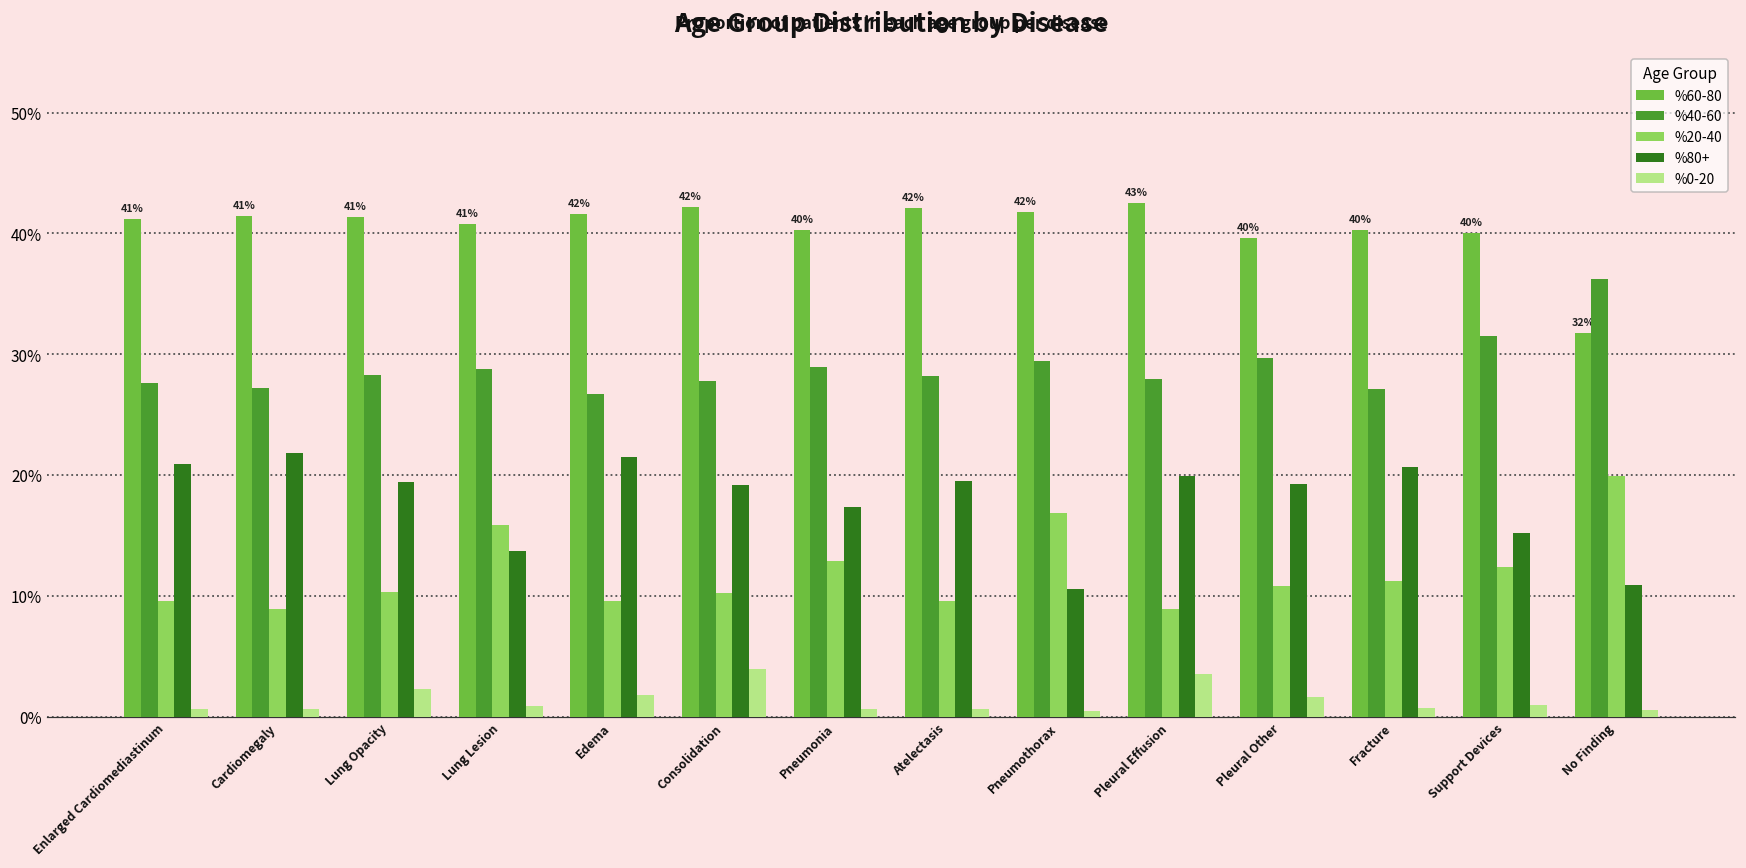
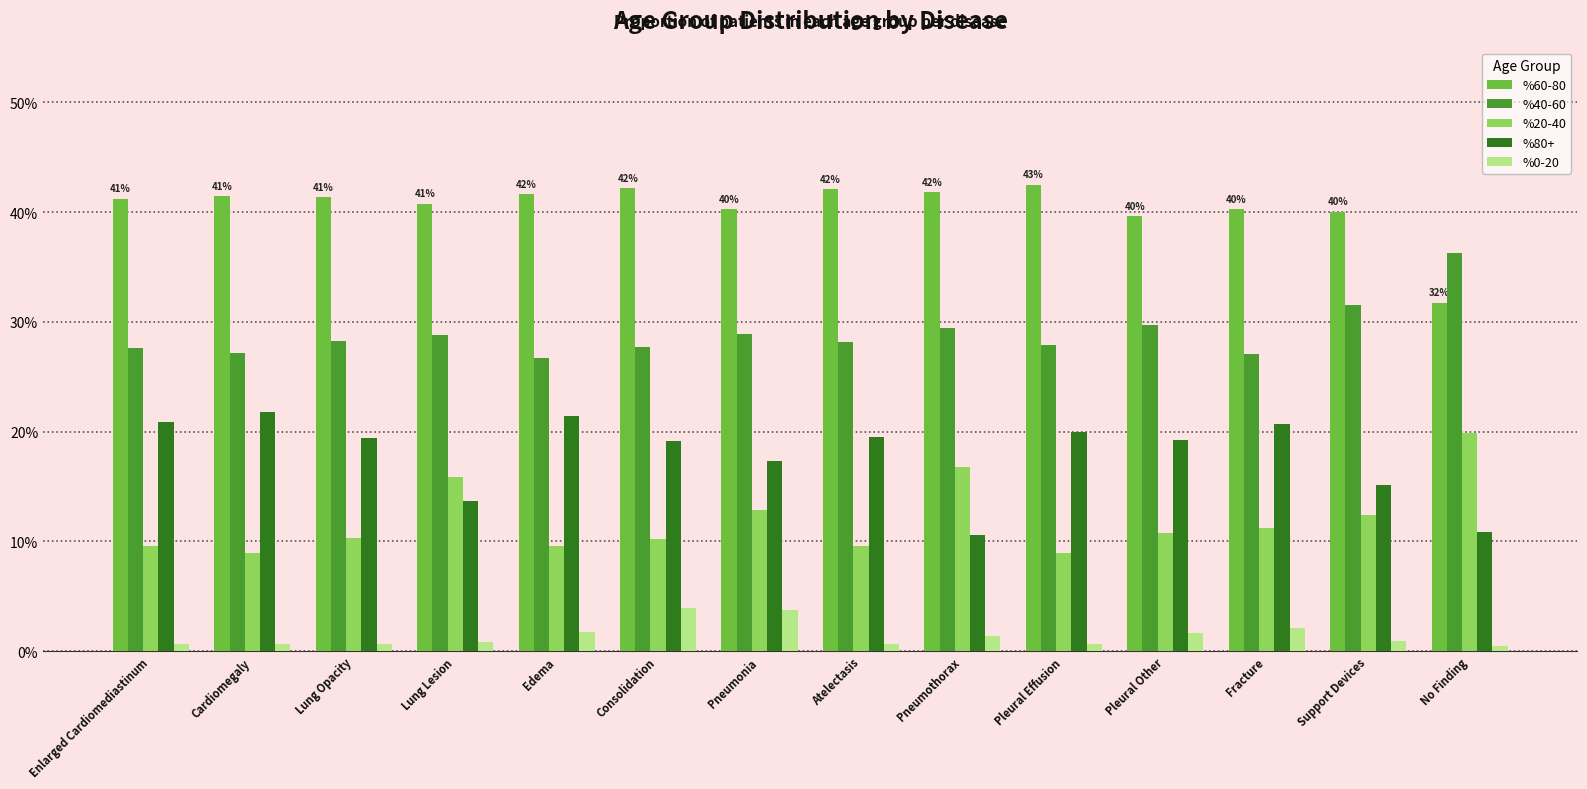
  {
    "%0-20": {
      "Enlarged Cardiomediastinum": "0.6%",
      "Cardiomegaly": "0.6%",
-     "Lung Opacity": "2.3%",
+     "Lung Opacity": "0.7%",
      "Lung Lesion": "0.8%",
      "Edema": "1.8%",
      "Consolidation": "3.9%",
-     "Pneumonia": "0.6%",
+     "Pneumonia": "3.8%",
      "Atelectasis": "0.7%",
-     "Pneumothorax": "0.4%",
-     "Pleural Effusion": "3.5%",
+     "Pneumothorax": "1.4%",
+     "Pleural Effusion": "0.7%",
      "Pleural Other": "1.6%",
-     "Fracture": "0.7%",
+     "Fracture": "2.1%",
      "Support Devices": "0.9%",
      "No Finding": "0.5%"
    }
  }
